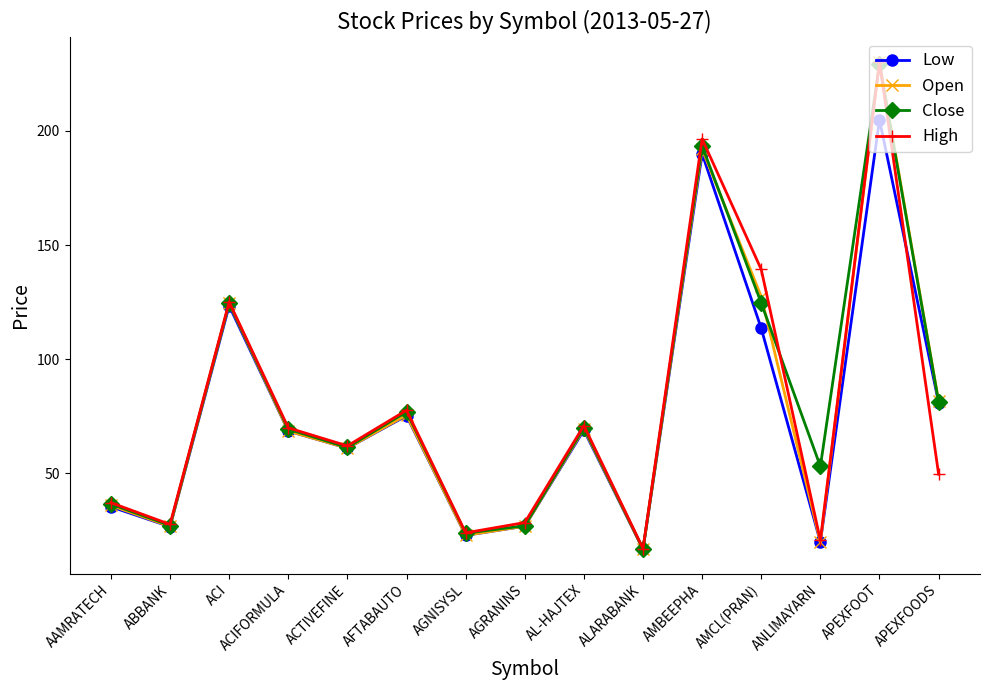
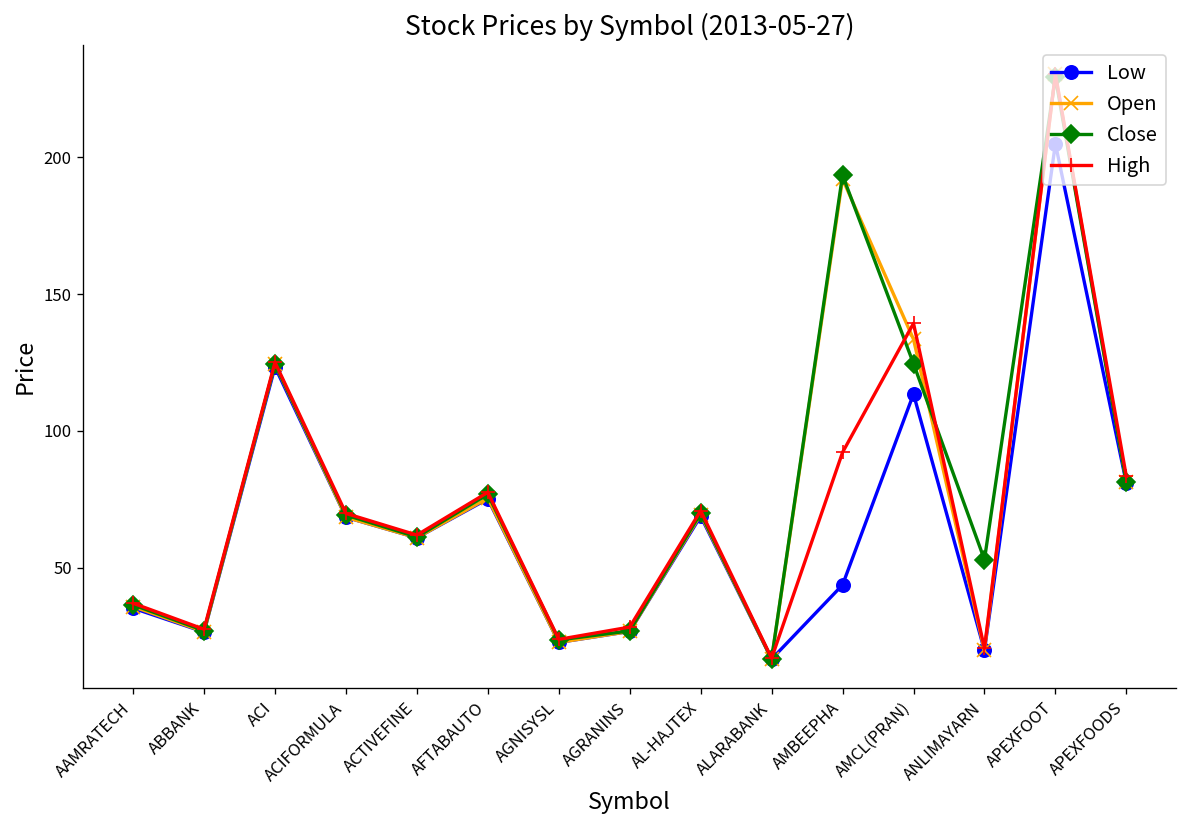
  {
    "Low": {
      "ACI": 123,
-     "AMBEEPHA": 190,
+     "AMBEEPHA": 44,
      "AMCL(PRAN)": 114
    },
    "Open": {
      "AMBEEPHA": 192,
-     "AMCL(PRAN)": 127
+     "AMCL(PRAN)": 134
    },
    "Close": {
      "AMBEEPHA": 193,
      "AMCL(PRAN)": 125,
      "ANLIMAYARN": 53
    },
    "High": {
      "AGRANINS": 28,
-     "AMBEEPHA": 197,
+     "AMBEEPHA": 92,
      "AMCL(PRAN)": 139,
-     "APEXFOODS": 50
+     "APEXFOODS": 83
    }
  }
